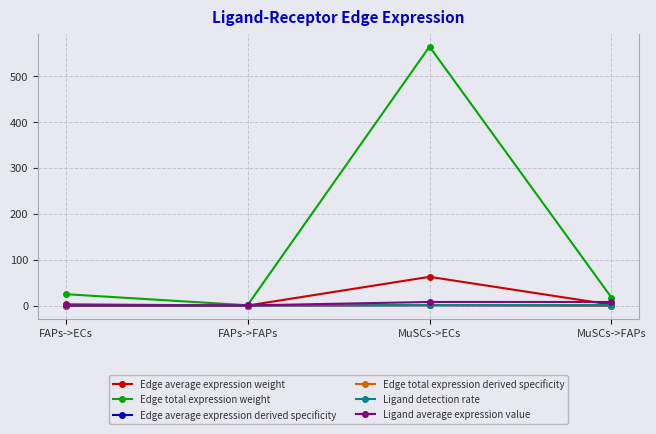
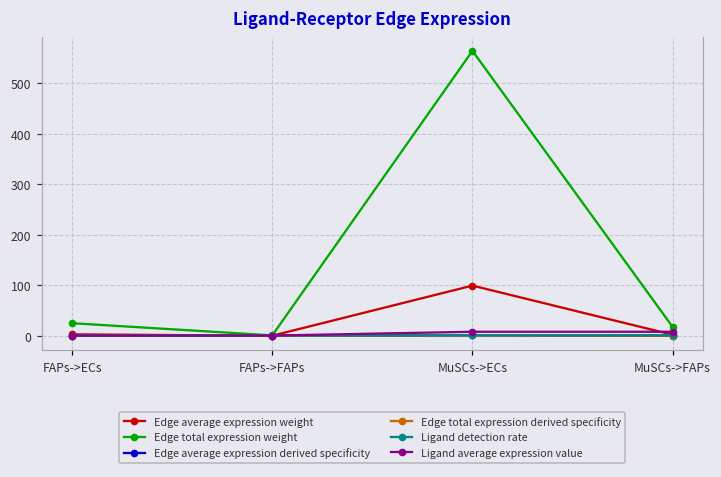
  {
    "Edge average expression weight": {
-     "MuSCs->ECs": 60
+     "MuSCs->ECs": 100
    },
    "Edge total expression weight": {
      "FAPs->ECs": 20,
      "MuSCs->ECs": 560,
      "MuSCs->FAPs": 20
    },
    "Ligand detection rate": {
      "MuSCs->ECs": 0
    },
    "Ligand average expression value": {
      "MuSCs->ECs": 10,
      "MuSCs->FAPs": 10
    }
  }
